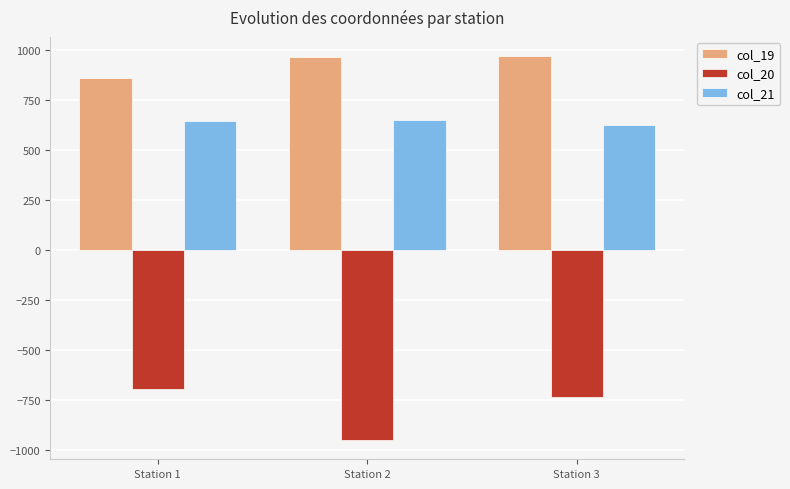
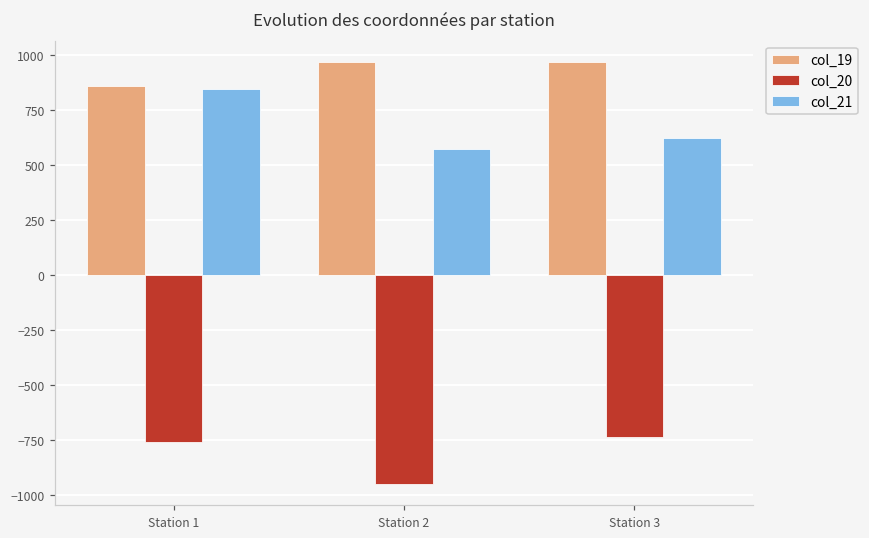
  {
    "col_19": {
      "Station 1": 860,
      "Station 2": 970,
      "Station 3": 970
    },
    "col_20": {
-     "Station 1": -690,
+     "Station 1": -760,
      "Station 2": -950,
      "Station 3": -730
    },
    "col_21": {
-     "Station 1": 650,
-     "Station 2": 650,
+     "Station 1": 840,
+     "Station 2": 570,
      "Station 3": 620
    }
  }
